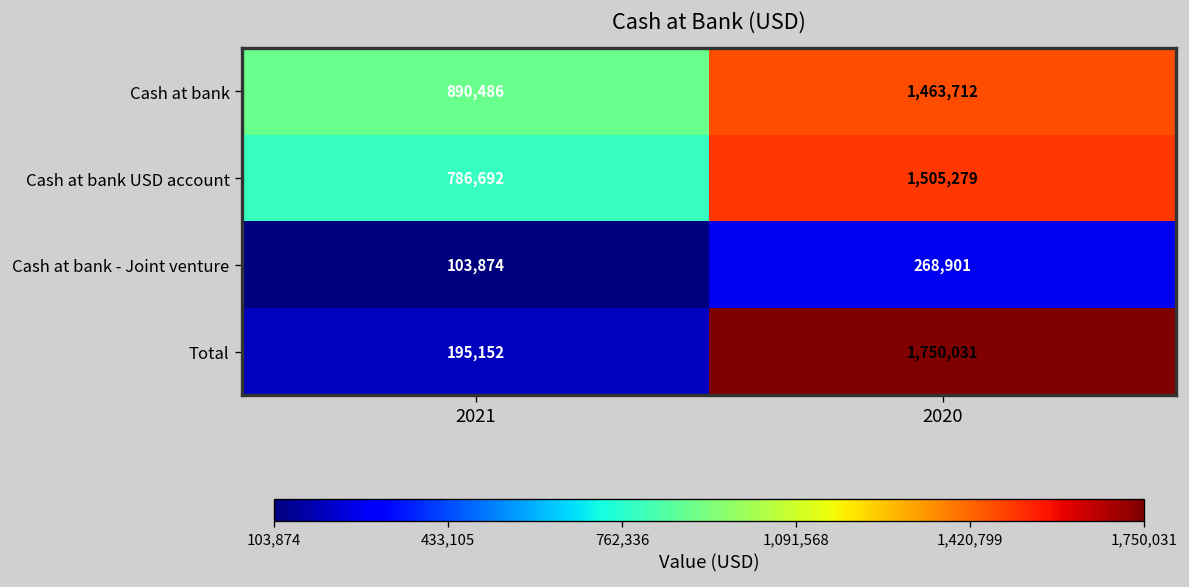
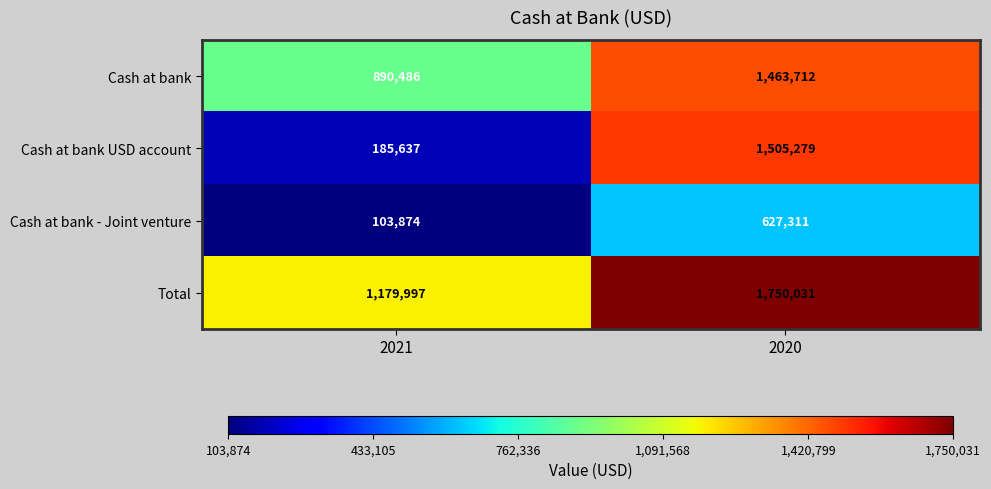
  {
    "Cash at bank": {
      "2021": "890,486",
      "2020": "1,463,712"
    },
    "Cash at bank USD account": {
-     "2021": "786,692",
+     "2021": "185,637",
      "2020": "1,505,279"
    },
    "Cash at bank - Joint venture": {
      "2021": "103,874",
-     "2020": "268,901"
+     "2020": "627,311"
    },
    "Total": {
-     "2021": "195,152",
+     "2021": "1,179,997",
      "2020": "1,750,031"
    }
  }
